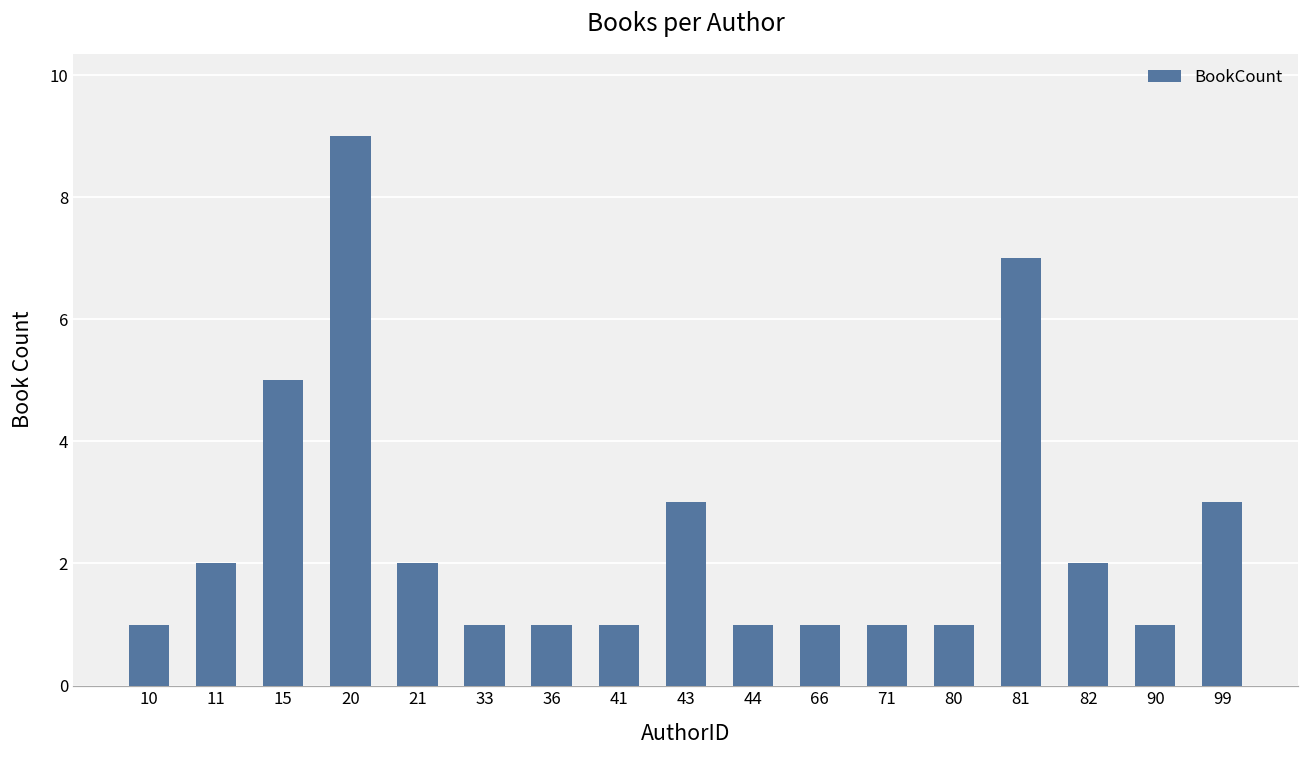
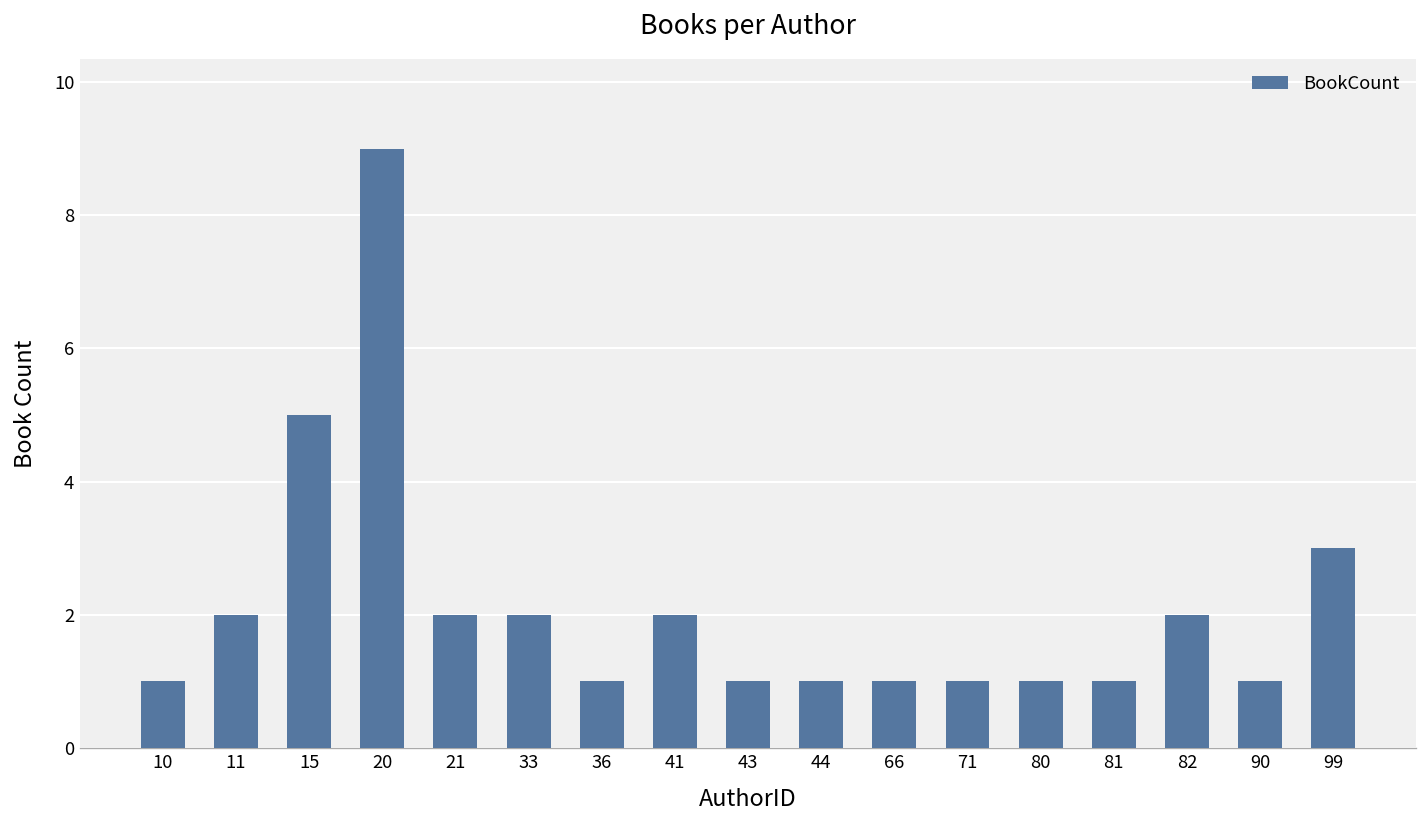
  {
    "10": 1,
    "11": 2,
    "15": 5,
    "20": 9,
    "21": 2,
-   "33": 1,
+   "33": 2,
    "36": 1,
-   "41": 1,
-   "43": 3,
+   "41": 2,
+   "43": 1,
    "44": 1,
    "66": 1,
    "71": 1,
    "80": 1,
-   "81": 7,
+   "81": 1,
    "82": 2,
    "90": 1,
    "99": 3
  }
